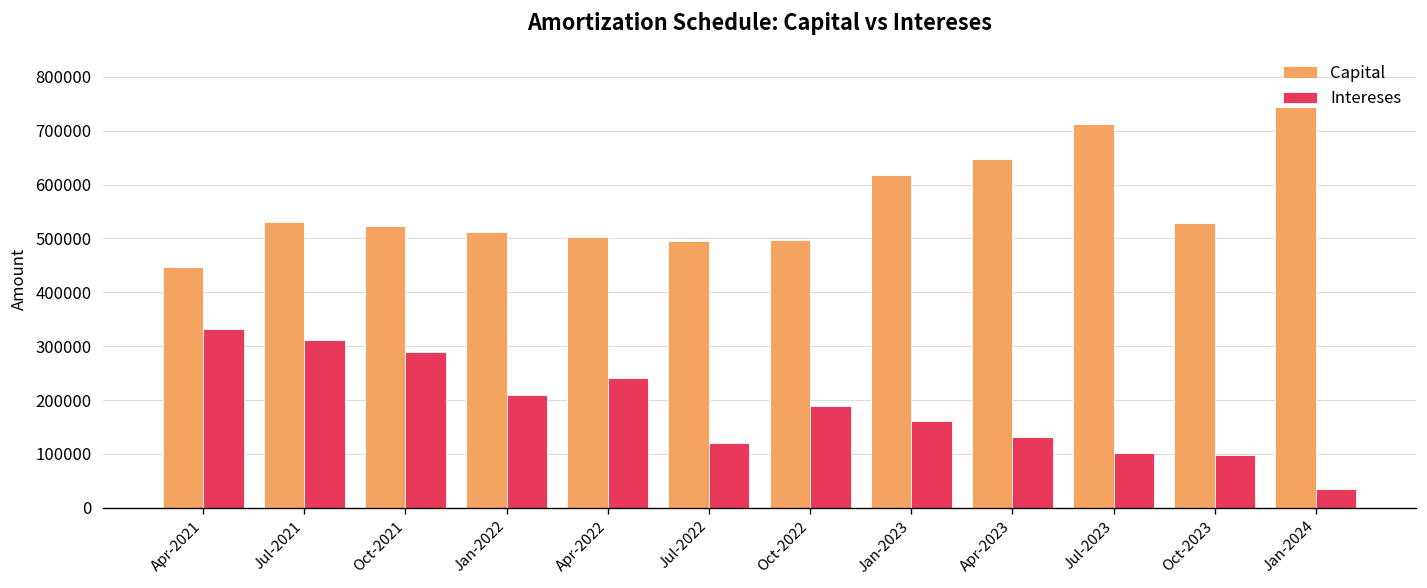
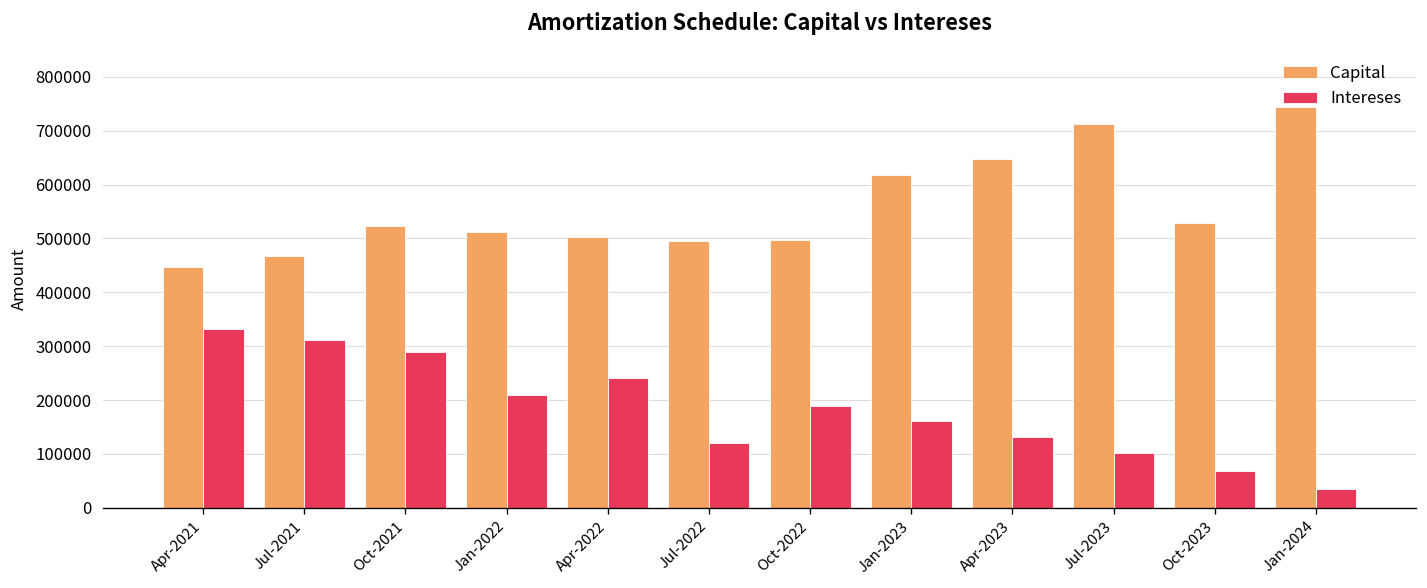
  {
    "Capital": {
      "Apr-2021": 450000,
-     "Jul-2021": 530000,
+     "Jul-2021": 470000,
      "Oct-2021": 520000,
      "Jan-2022": 510000,
      "Apr-2022": 500000,
      "Jul-2022": 500000,
      "Oct-2022": 500000,
      "Jan-2023": 620000,
      "Apr-2023": 650000,
      "Jul-2023": 710000,
      "Oct-2023": 530000,
      "Jan-2024": 740000
    },
    "Intereses": {
      "Apr-2021": 330000,
      "Jul-2021": 310000,
      "Oct-2021": 290000,
      "Jan-2022": 210000,
      "Apr-2022": 240000,
      "Jul-2022": 120000,
      "Oct-2022": 190000,
      "Jan-2023": 160000,
      "Apr-2023": 130000,
      "Jul-2023": 100000,
-     "Oct-2023": 100000,
+     "Oct-2023": 70000,
      "Jan-2024": 40000
    }
  }
